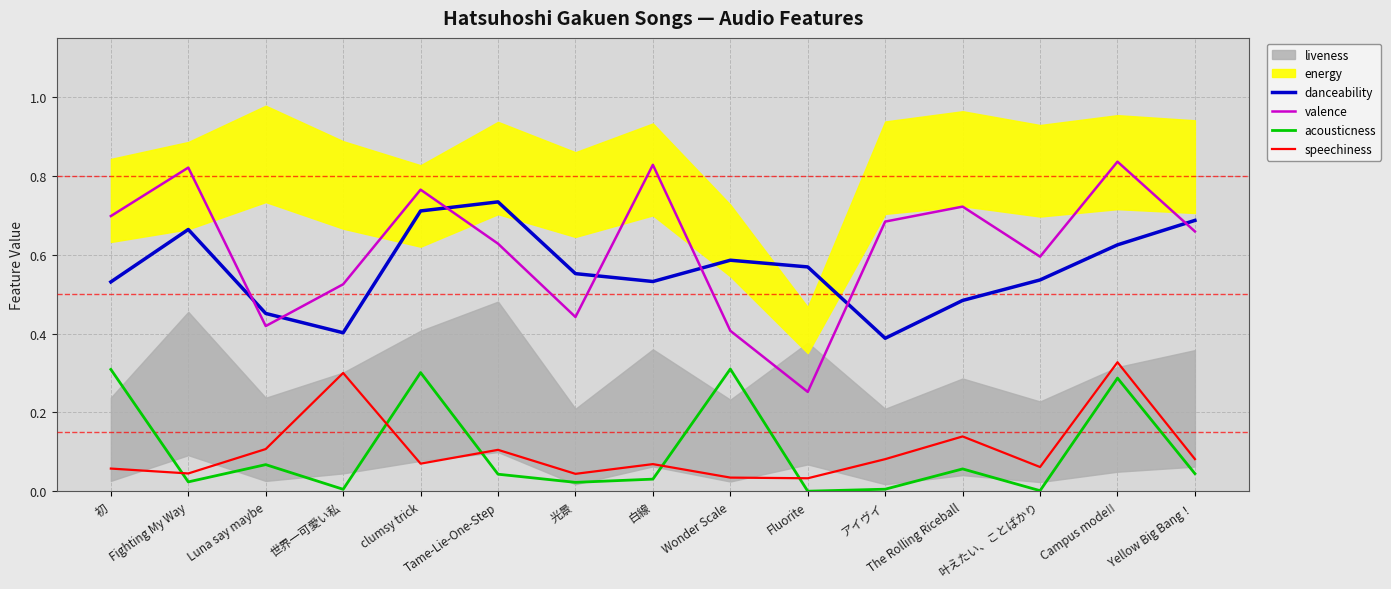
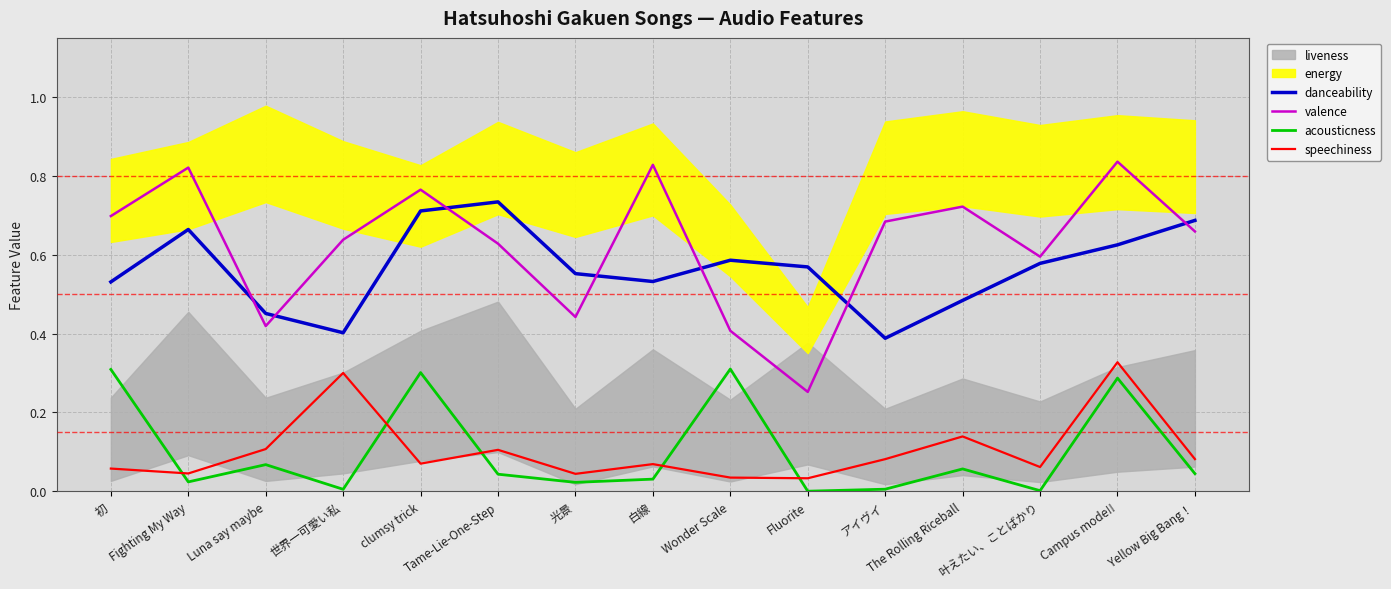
  {
    "danceability": {
      "初": 0.53,
      "Fighting My Way": 0.66,
      "Luna say maybe": 0.45,
      "世界一可愛い私": 0.40,
      "clumsy trick": 0.71,
      "Tame-Lie-One-Step": 0.73,
      "光景": 0.55,
      "白線": 0.53,
      "Wonder Scale": 0.59,
      "Fluorite": 0.57,
      "アイヴイ": 0.39,
      "The Rolling Riceball": 0.48,
-     "叶えたい、ことばかり": 0.54,
+     "叶えたい、ことばかり": 0.58,
      "Campus mode!!": 0.63,
      "Yellow Big Bang！": 0.69
    },
    "valence": {
      "初": 0.70,
      "Fighting My Way": 0.82,
      "Luna say maybe": 0.42,
-     "世界一可愛い私": 0.53,
+     "世界一可愛い私": 0.64,
      "clumsy trick": 0.77,
      "Tame-Lie-One-Step": 0.63,
      "光景": 0.44,
      "白線": 0.83,
      "Wonder Scale": 0.41,
      "Fluorite": 0.25,
      "アイヴイ": 0.68,
      "The Rolling Riceball": 0.72,
      "叶えたい、ことばかり": 0.60,
      "Campus mode!!": 0.84,
      "Yellow Big Bang！": 0.66
    },
    "acousticness": {
      "初": 0.31,
      "Fighting My Way": 0.02,
      "Luna say maybe": 0.07,
      "世界一可愛い私": 0.00,
      "clumsy trick": 0.30,
      "Tame-Lie-One-Step": 0.04,
      "光景": 0.02,
      "白線": 0.03,
      "Wonder Scale": 0.31,
      "Fluorite": 0.00,
      "アイヴイ": 0.01,
      "The Rolling Riceball": 0.06,
      "叶えたい、ことばかり": 0.00,
      "Campus mode!!": 0.29,
      "Yellow Big Bang！": 0.04
    },
    "speechiness": {
      "初": 0.06,
      "Fighting My Way": 0.05,
      "Luna say maybe": 0.11,
      "clumsy trick": 0.07,
      "Tame-Lie-One-Step": 0.11,
      "光景": 0.04,
      "白線": 0.07,
      "Wonder Scale": 0.03,
      "Fluorite": 0.03,
      "アイヴイ": 0.08,
      "The Rolling Riceball": 0.14,
      "叶えたい、ことばかり": 0.06,
      "Campus mode!!": 0.33,
      "Yellow Big Bang！": 0.08
    }
  }
